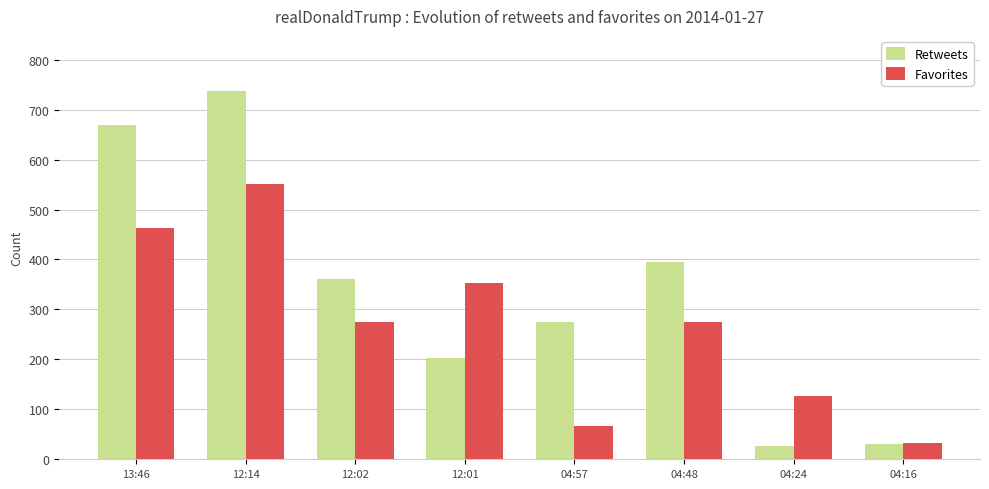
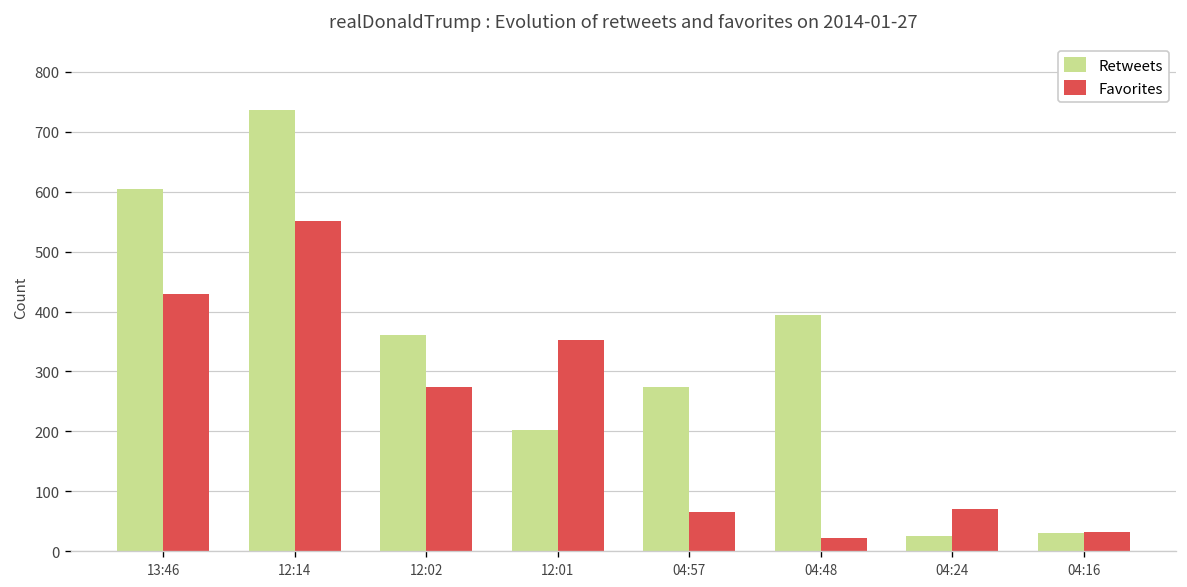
  {
    "Retweets": {
-     "13:46": 670,
+     "13:46": 600,
      "12:14": 740,
      "12:02": 360,
      "12:01": 200,
      "04:57": 270,
      "04:48": 390,
      "04:24": 30,
      "04:16": 30
    },
    "Favorites": {
-     "13:46": 460,
+     "13:46": 430,
      "12:14": 550,
      "12:02": 270,
      "12:01": 350,
      "04:57": 70,
-     "04:48": 280,
-     "04:24": 130,
+     "04:48": 20,
+     "04:24": 70,
      "04:16": 30
    }
  }
